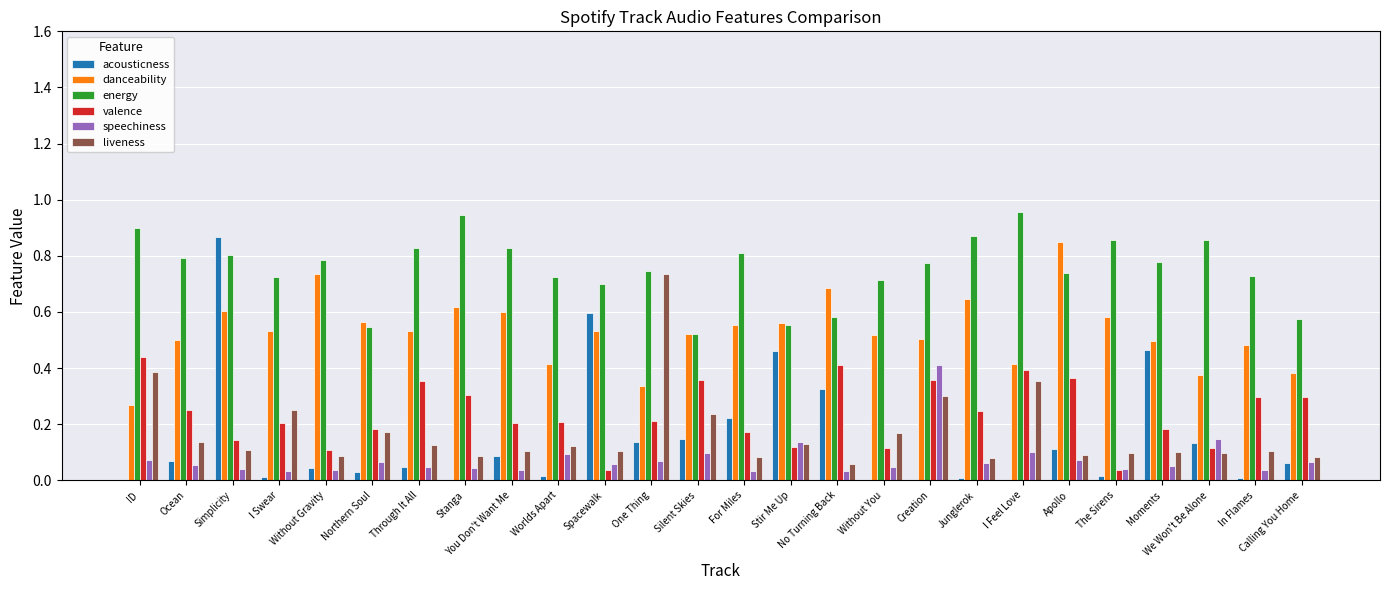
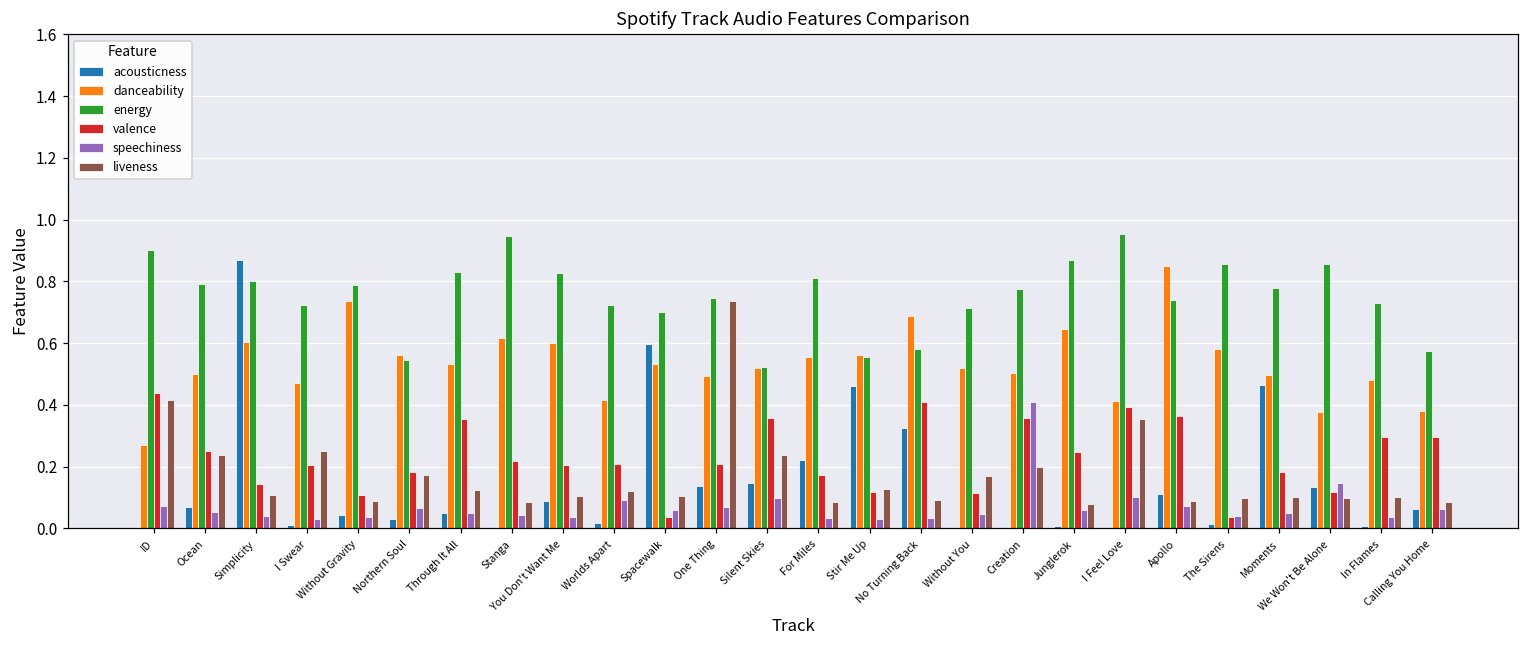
  {
    "acousticness": {
      "Ocean": 0.07,
      "Simplicity": 0.87,
      "I Swear": 0.01,
      "Without Gravity": 0.04,
      "Northern Soul": 0.03,
      "Through It All": 0.05,
      "You Don't Want Me": 0.09,
      "Worlds Apart": 0.02,
      "Spacewalk": 0.60,
      "One Thing": 0.14,
      "Silent Skies": 0.15,
      "For Miles": 0.22,
      "Stir Me Up": 0.46,
      "No Turning Back": 0.33,
      "Apollo": 0.11,
      "The Sirens": 0.01,
      "Moments": 0.46,
      "We Won't Be Alone": 0.13,
      "Calling You Home": 0.06
    },
    "danceability": {
      "ID": 0.27,
      "Ocean": 0.50,
      "Simplicity": 0.61,
-     "I Swear": 0.53,
+     "I Swear": 0.47,
      "Without Gravity": 0.74,
      "Northern Soul": 0.56,
      "Through It All": 0.53,
      "Stanga": 0.62,
      "You Don't Want Me": 0.60,
      "Worlds Apart": 0.42,
      "Spacewalk": 0.53,
-     "One Thing": 0.34,
+     "One Thing": 0.49,
      "Silent Skies": 0.52,
      "For Miles": 0.56,
      "Stir Me Up": 0.56,
      "No Turning Back": 0.69,
      "Without You": 0.52,
      "Creation": 0.50,
      "Junglerok": 0.65,
      "I Feel Love": 0.41,
      "Apollo": 0.85,
      "The Sirens": 0.58,
      "Moments": 0.50,
      "We Won't Be Alone": 0.38,
      "In Flames": 0.48,
      "Calling You Home": 0.38
    },
    "energy": {
      "ID": 0.90,
      "Ocean": 0.79,
      "Simplicity": 0.80,
      "I Swear": 0.72,
      "Without Gravity": 0.79,
      "Northern Soul": 0.55,
      "Through It All": 0.83,
      "Stanga": 0.95,
      "You Don't Want Me": 0.83,
      "Worlds Apart": 0.72,
      "Spacewalk": 0.70,
      "One Thing": 0.75,
      "Silent Skies": 0.52,
      "For Miles": 0.81,
      "Stir Me Up": 0.56,
      "No Turning Back": 0.58,
      "Without You": 0.71,
      "Creation": 0.78,
      "Junglerok": 0.87,
      "I Feel Love": 0.96,
      "Apollo": 0.74,
      "The Sirens": 0.86,
      "Moments": 0.78,
      "We Won't Be Alone": 0.86,
      "In Flames": 0.73,
      "Calling You Home": 0.58
    },
    "valence": {
      "ID": 0.44,
      "Ocean": 0.25,
      "Simplicity": 0.14,
      "I Swear": 0.21,
      "Without Gravity": 0.11,
      "Northern Soul": 0.18,
      "Through It All": 0.35,
-     "Stanga": 0.30,
+     "Stanga": 0.22,
      "You Don't Want Me": 0.21,
      "Worlds Apart": 0.21,
      "Spacewalk": 0.04,
      "One Thing": 0.21,
      "Silent Skies": 0.36,
      "For Miles": 0.17,
      "Stir Me Up": 0.12,
      "No Turning Back": 0.41,
      "Without You": 0.11,
      "Creation": 0.36,
      "Junglerok": 0.25,
      "I Feel Love": 0.39,
      "Apollo": 0.36,
      "The Sirens": 0.04,
      "Moments": 0.18,
      "We Won't Be Alone": 0.12,
      "In Flames": 0.30,
      "Calling You Home": 0.30
    },
    "speechiness": {
      "ID": 0.07,
      "Ocean": 0.05,
      "Simplicity": 0.04,
      "I Swear": 0.03,
      "Without Gravity": 0.04,
      "Northern Soul": 0.07,
      "Through It All": 0.05,
      "Stanga": 0.04,
      "You Don't Want Me": 0.04,
      "Worlds Apart": 0.09,
      "Spacewalk": 0.06,
      "One Thing": 0.07,
      "Silent Skies": 0.10,
      "For Miles": 0.03,
-     "Stir Me Up": 0.14,
+     "Stir Me Up": 0.03,
      "No Turning Back": 0.03,
      "Without You": 0.05,
      "Creation": 0.41,
      "Junglerok": 0.06,
      "I Feel Love": 0.10,
      "Apollo": 0.07,
      "The Sirens": 0.04,
      "Moments": 0.05,
      "We Won't Be Alone": 0.15,
      "In Flames": 0.04,
      "Calling You Home": 0.06
    },
    "liveness": {
-     "ID": 0.39,
-     "Ocean": 0.14,
+     "ID": 0.42,
+     "Ocean": 0.24,
      "Simplicity": 0.11,
      "I Swear": 0.25,
      "Without Gravity": 0.09,
      "Northern Soul": 0.17,
      "Through It All": 0.13,
      "Stanga": 0.09,
      "You Don't Want Me": 0.11,
      "Worlds Apart": 0.12,
      "Spacewalk": 0.11,
      "One Thing": 0.74,
      "Silent Skies": 0.24,
      "For Miles": 0.08,
      "Stir Me Up": 0.13,
-     "No Turning Back": 0.06,
+     "No Turning Back": 0.09,
      "Without You": 0.17,
-     "Creation": 0.3,
+     "Creation": 0.2,
      "Junglerok": 0.08,
      "I Feel Love": 0.35,
      "Apollo": 0.09,
      "The Sirens": 0.10,
      "Moments": 0.10,
      "We Won't Be Alone": 0.10,
      "In Flames": 0.10,
      "Calling You Home": 0.08
    }
  }
